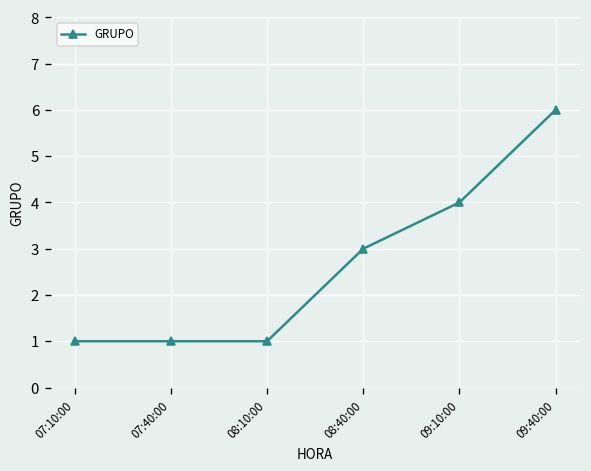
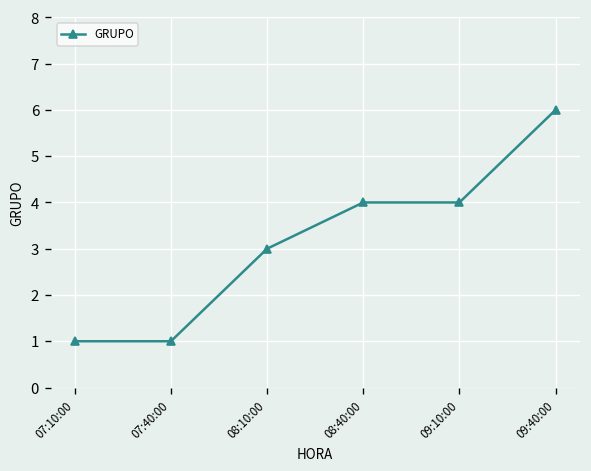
  {
    "07:10:00": 1,
    "07:40:00": 1,
-   "08:10:00": 1,
-   "08:40:00": 3,
+   "08:10:00": 3,
+   "08:40:00": 4,
    "09:10:00": 4,
    "09:40:00": 6
  }
